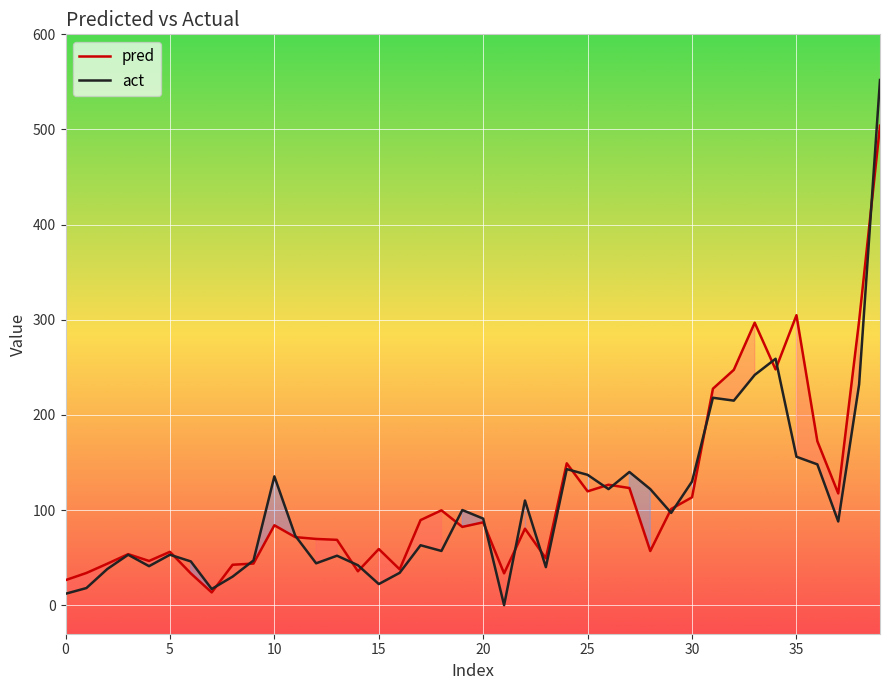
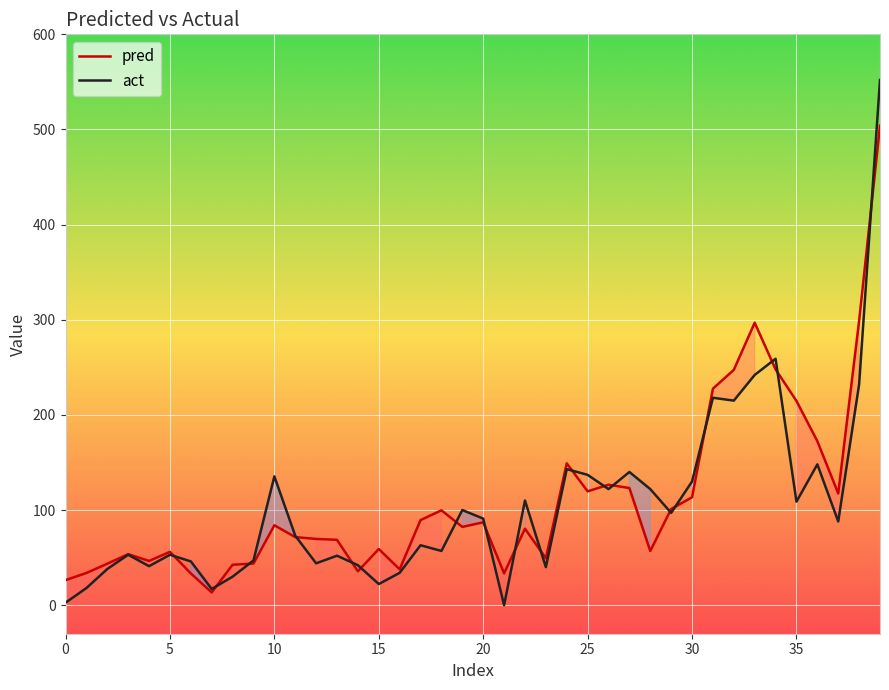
  {
    "pred": {
      "0": 30,
      "5": 60,
      "10": 80,
      "15": 60,
      "20": 90,
      "25": 120,
      "30": 110,
-     "35": 300
+     "35": 210
    },
    "act": {
-     "0": 10,
+     "0": 0,
      "5": 50,
      "10": 140,
      "15": 20,
      "20": 90,
      "25": 140,
      "30": 130,
-     "35": 160
+     "35": 110
    }
  }
